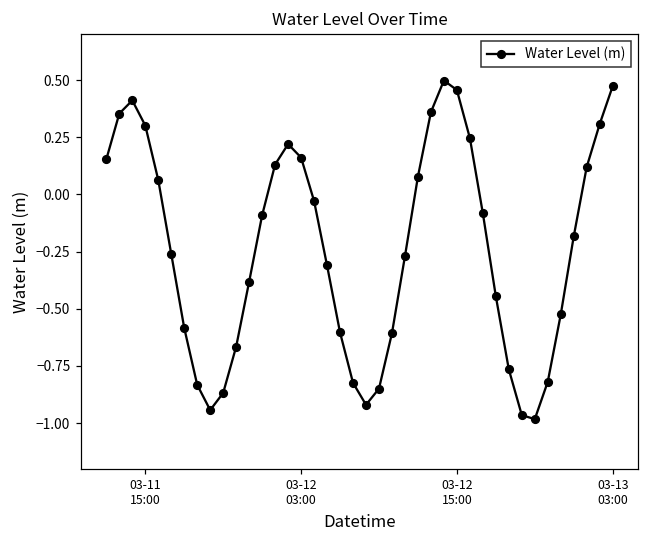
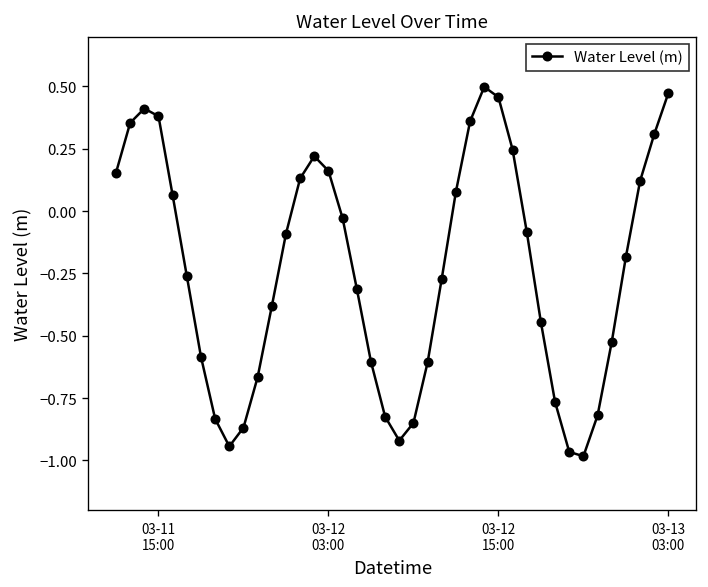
  {
-   "03-11 15:00": 0.30,
+   "03-11 15:00": 0.38,
    "03-12 03:00": 0.16,
    "03-12 15:00": 0.46,
    "03-13 03:00": 0.47
  }
